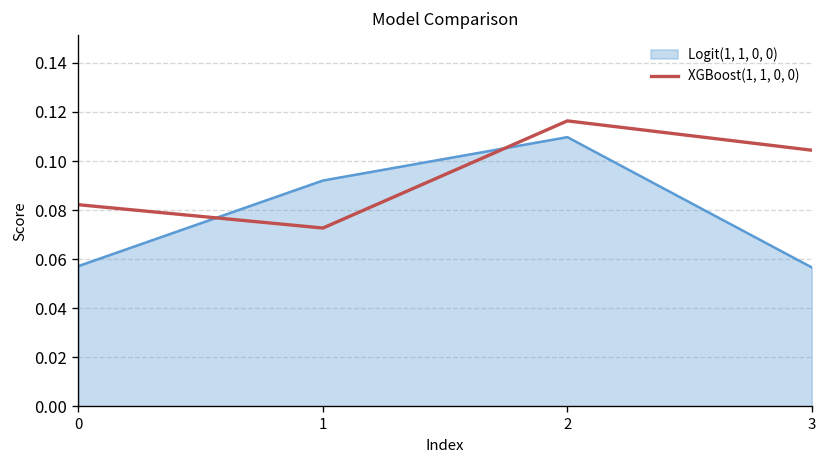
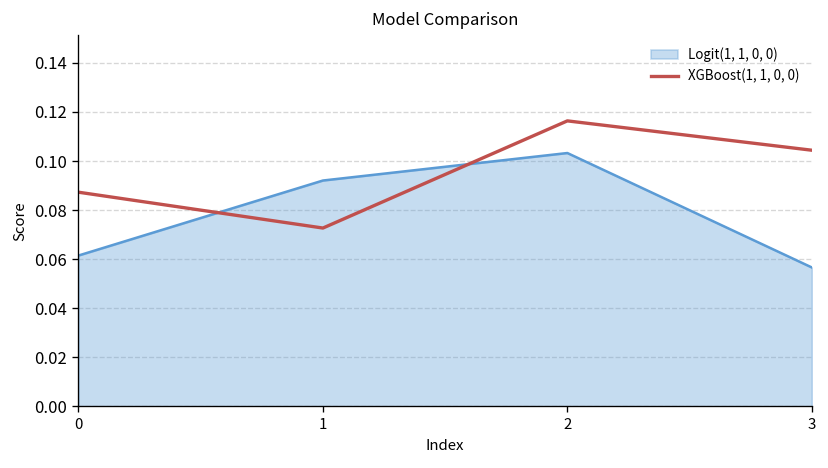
  {
    "Logit(1, 1, 0, 0)": {
-     "0": 0.057,
+     "0": 0.062,
      "1": 0.092,
-     "2": 0.110,
+     "2": 0.103,
      "3": 0.057
    },
    "XGBoost(1, 1, 0, 0)": {
-     "0": 0.082,
+     "0": 0.087,
      "1": 0.073,
      "2": 0.116,
      "3": 0.104
    }
  }
